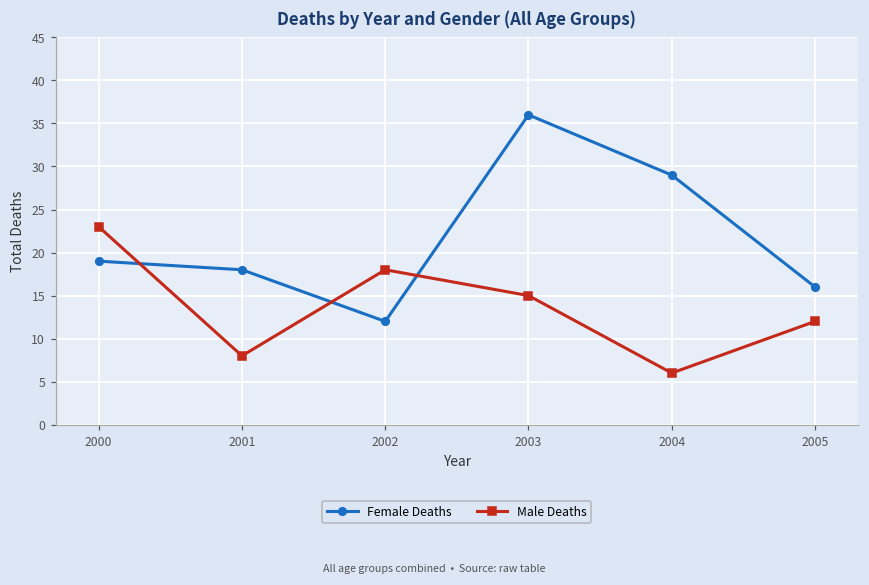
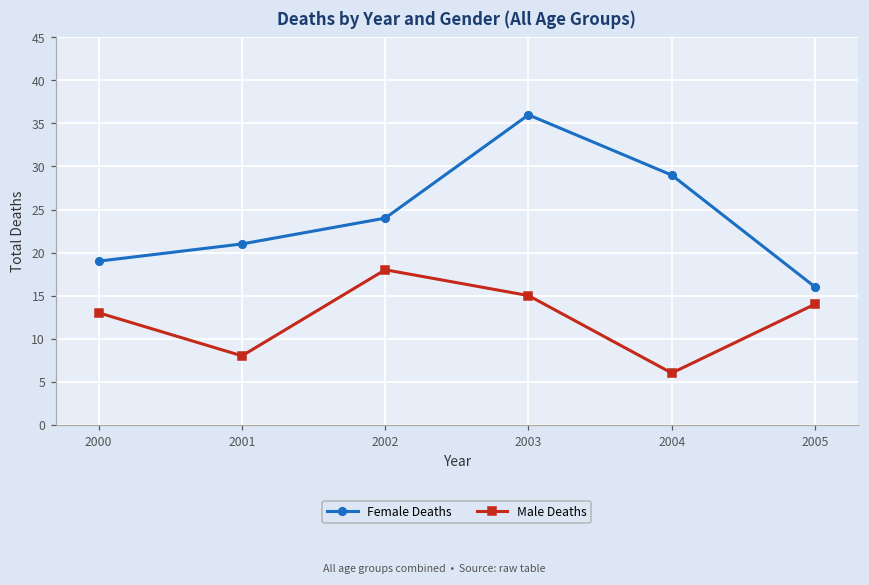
  {
    "Female Deaths": {
      "2000": 19,
-     "2001": 18,
-     "2002": 12,
+     "2001": 21,
+     "2002": 24,
      "2003": 36,
      "2004": 29,
      "2005": 16
    },
    "Male Deaths": {
-     "2000": 23,
+     "2000": 13,
      "2001": 8,
      "2002": 18,
      "2003": 15,
      "2004": 6,
-     "2005": 12
+     "2005": 14
    }
  }
